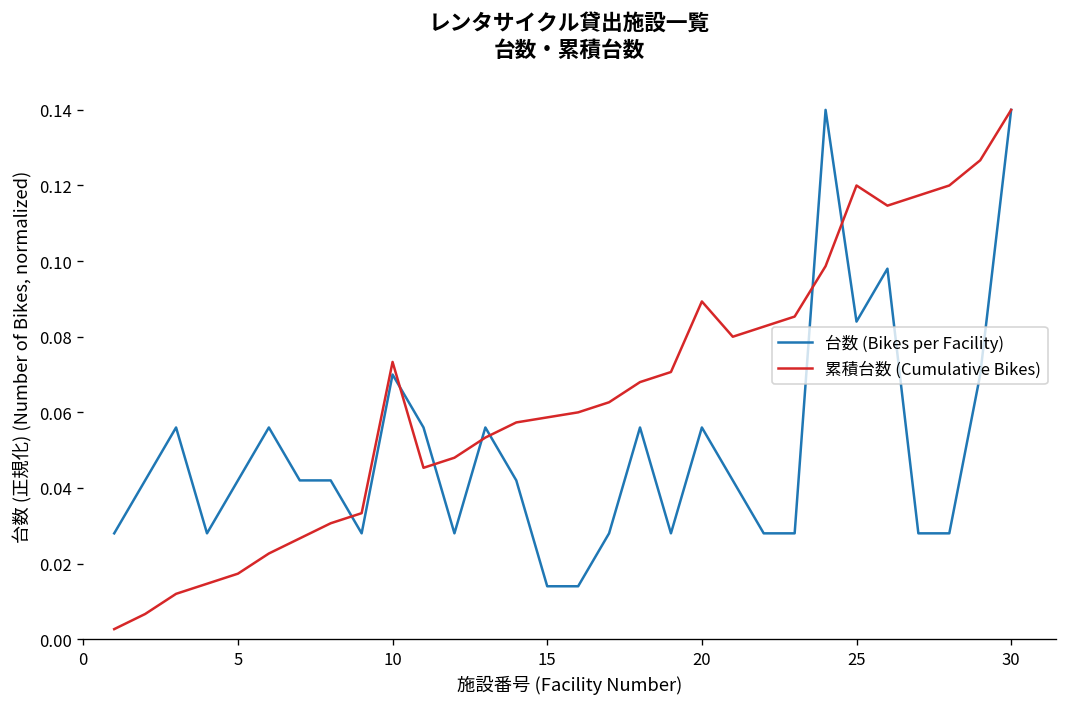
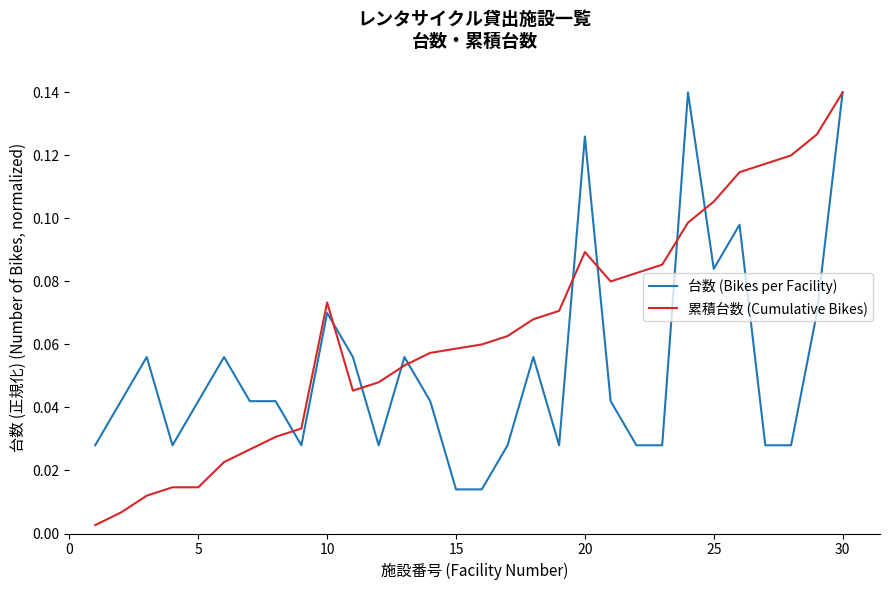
  {
    "台数 (Bikes per Facility)": {
      "5": 0.042,
      "10": 0.070,
      "15": 0.014,
-     "20": 0.056,
+     "20": 0.126,
      "25": 0.084
    },
    "累積台数 (Cumulative Bikes)": {
-     "5": 0.017,
+     "5": 0.015,
      "10": 0.073,
      "15": 0.059,
      "20": 0.089,
-     "25": 0.120
+     "25": 0.105
    }
  }
